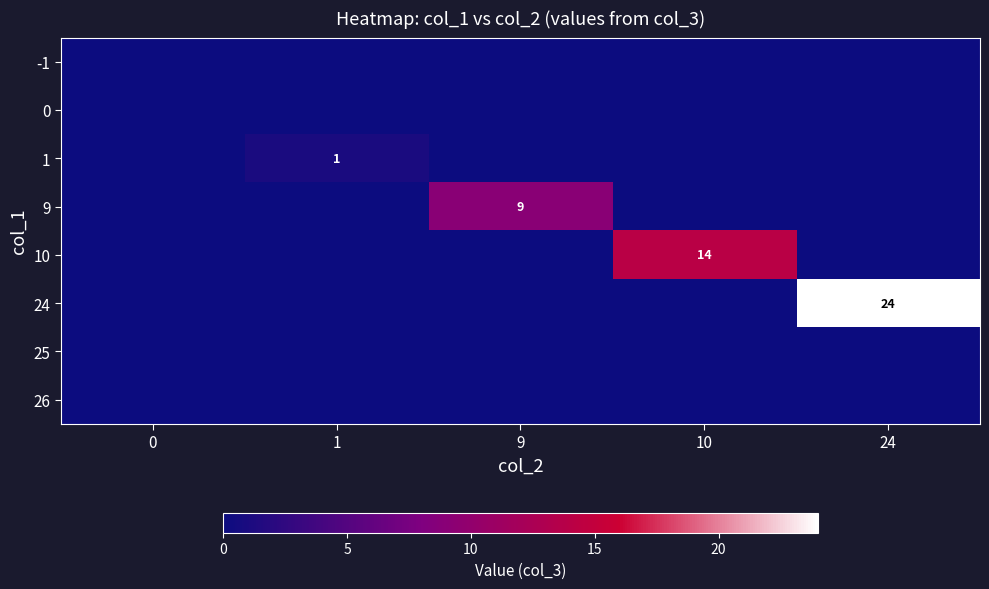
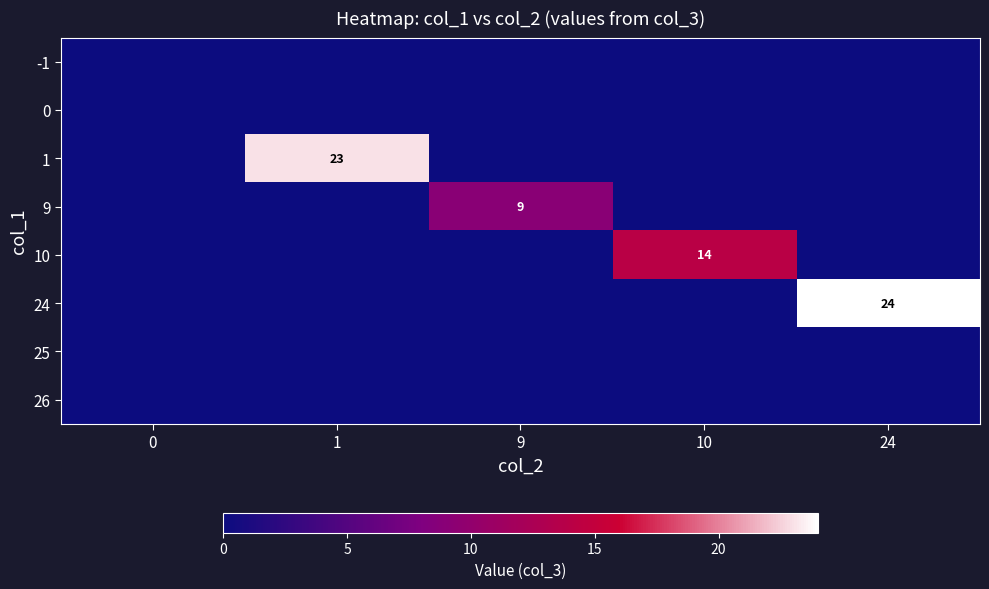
  {
    "1": {
-     "1": 1
+     "1": 23
    },
    "9": {
      "9": 9
    },
    "10": {
      "10": 14
    },
    "24": {
      "24": 24
    }
  }
